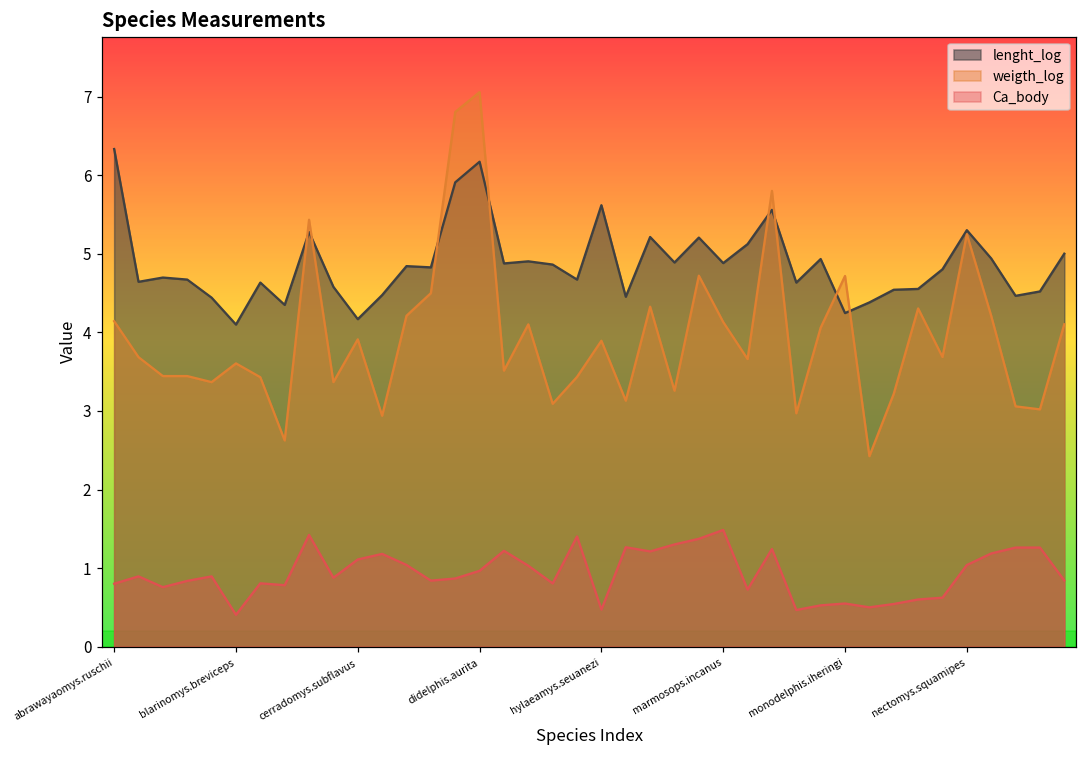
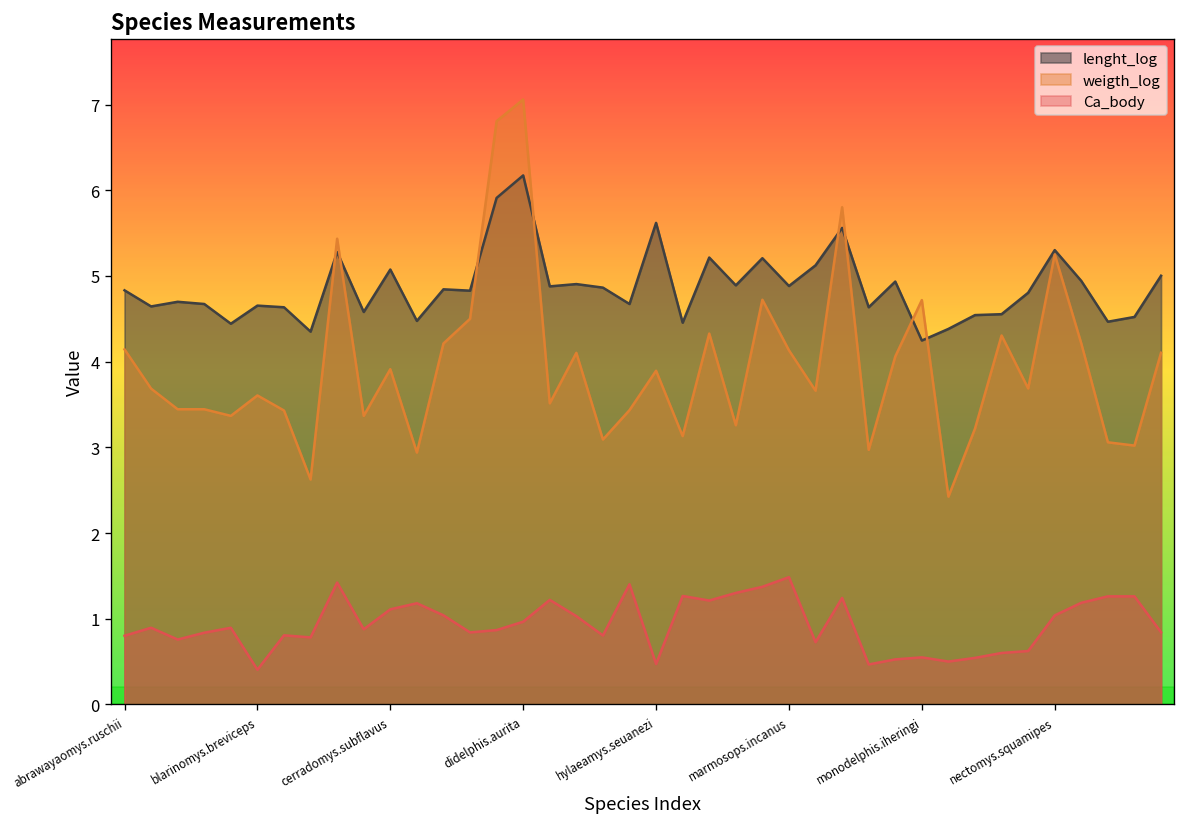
  {
    "lenght_log": {
-     "abrawayaomys.ruschii": 6.3,
-     "blarinomys.breviceps": 4.1,
-     "cerradomys.subflavus": 4.2,
+     "abrawayaomys.ruschii": 4.8,
+     "blarinomys.breviceps": 4.7,
+     "cerradomys.subflavus": 5.1,
      "didelphis.aurita": 6.2,
      "hylaeamys.seuanezi": 5.6,
      "marmosops.incanus": 4.9,
      "monodelphis.iheringi": 4.2,
      "nectomys.squamipes": 5.3
    }
  }
